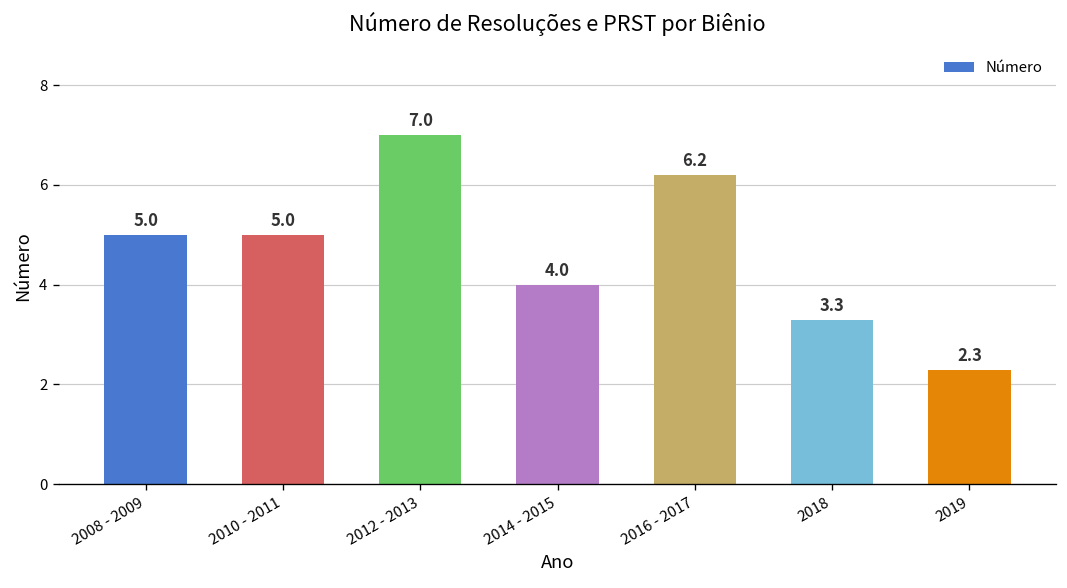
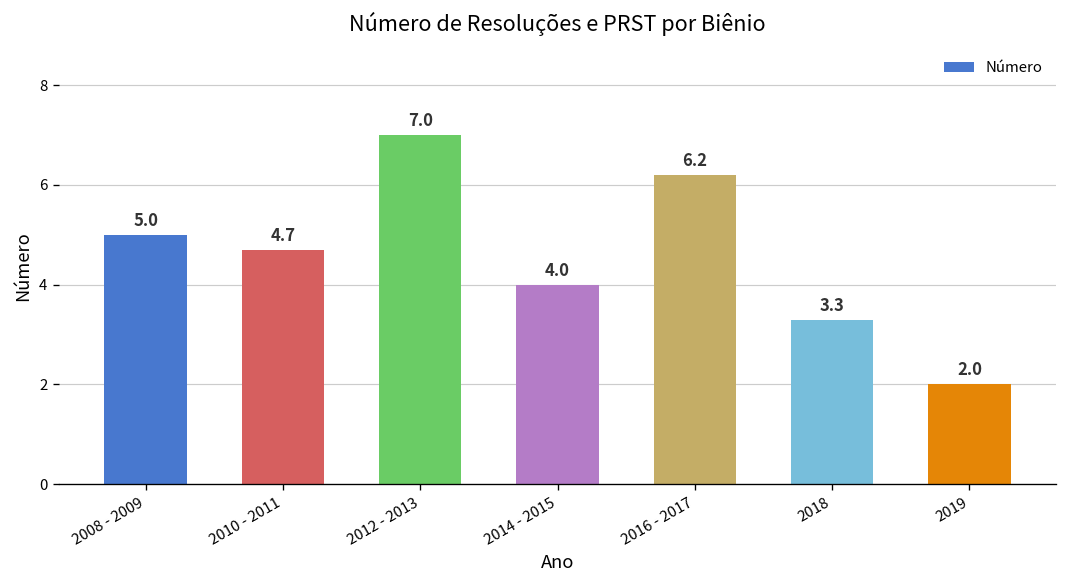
  {
    "2008 - 2009": 5.0,
-   "2010 - 2011": 5.0,
+   "2010 - 2011": 4.7,
    "2012 - 2013": 7.0,
    "2014 - 2015": 4.0,
    "2016 - 2017": 6.2,
    "2018": 3.3,
-   "2019": 2.3
+   "2019": 2.0
  }
